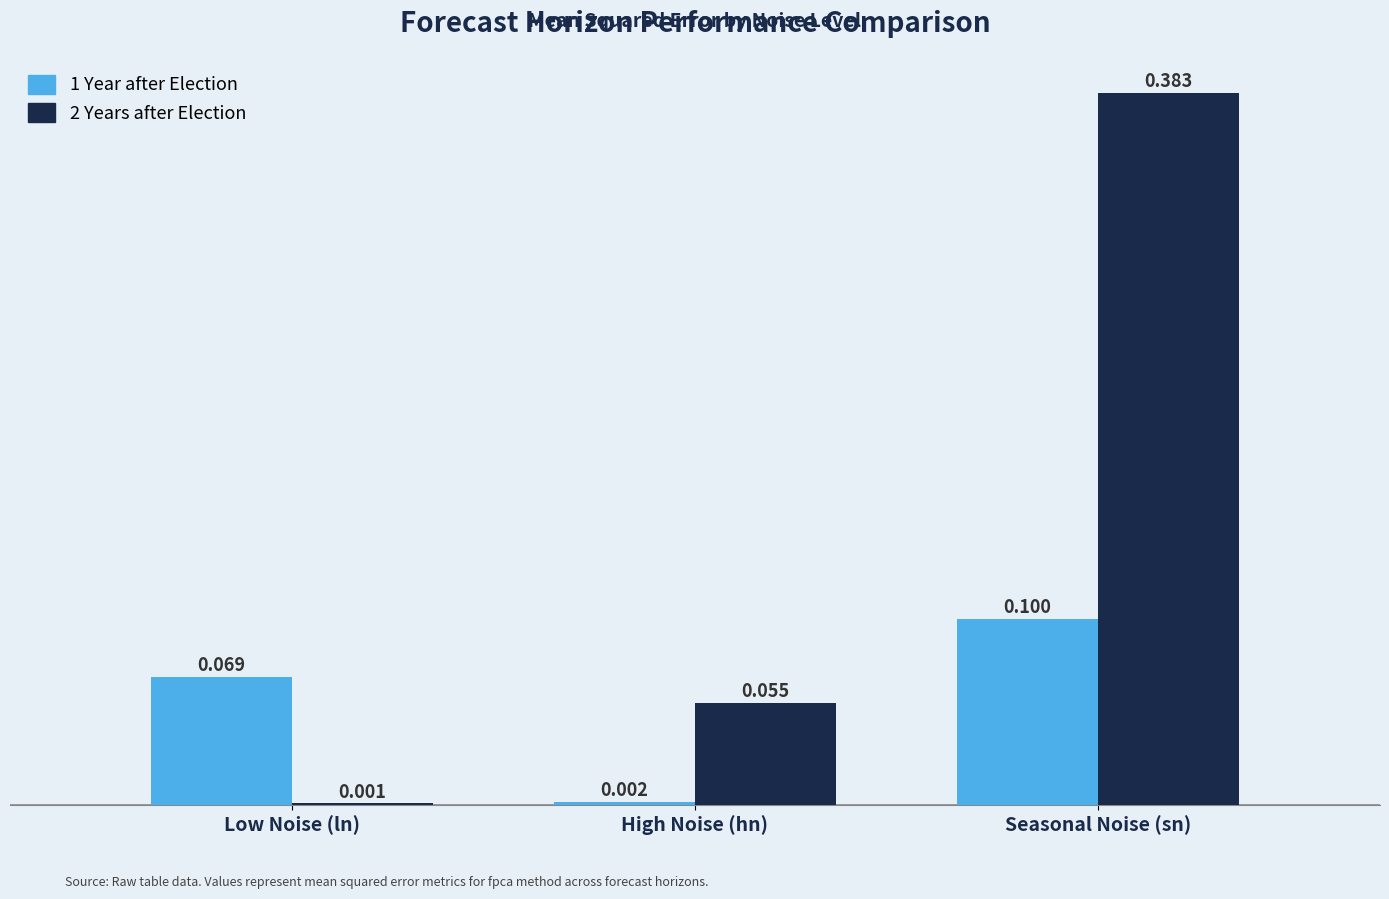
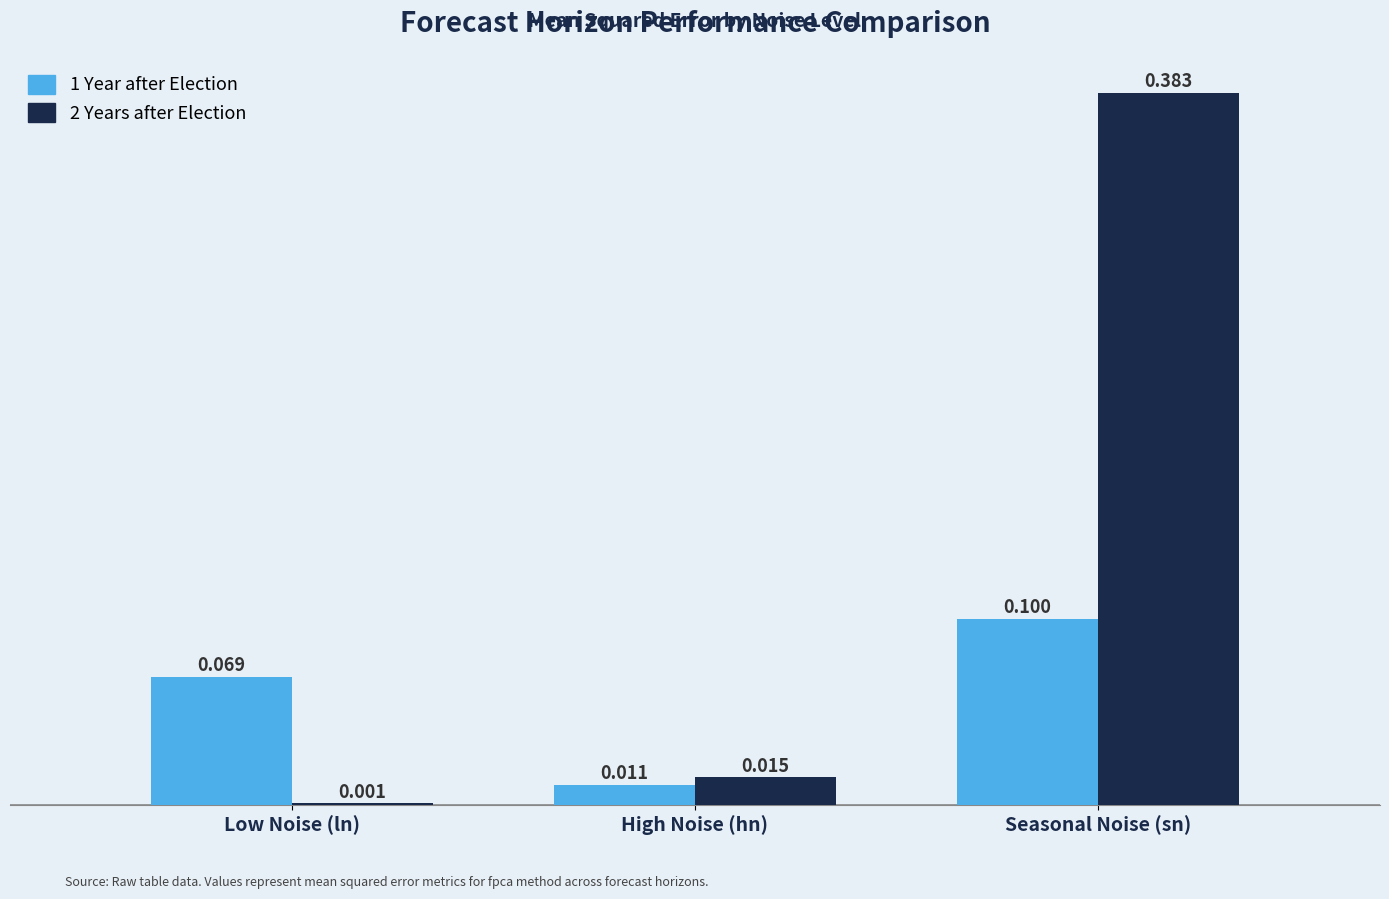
  {
    "1 Year after Election": {
      "Low Noise (ln)": 0.069,
-     "High Noise (hn)": 0.002,
+     "High Noise (hn)": 0.011,
      "Seasonal Noise (sn)": 0.100
    },
    "2 Years after Election": {
      "Low Noise (ln)": 0.001,
-     "High Noise (hn)": 0.055,
+     "High Noise (hn)": 0.015,
      "Seasonal Noise (sn)": 0.383
    }
  }
